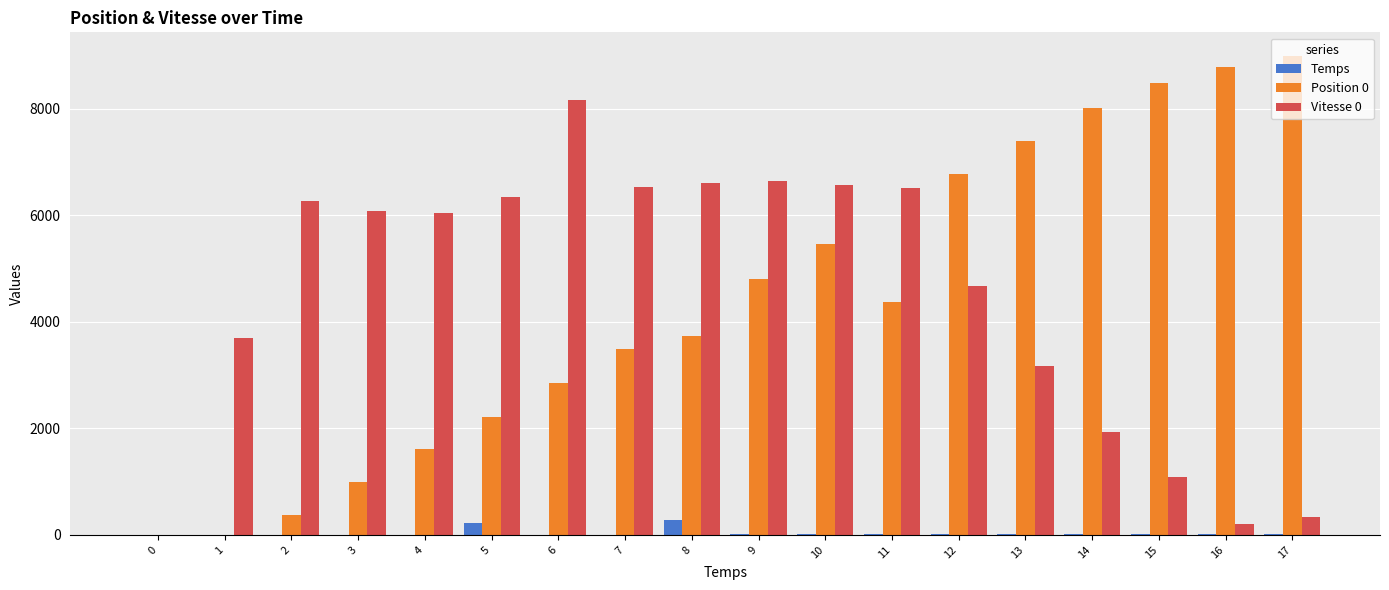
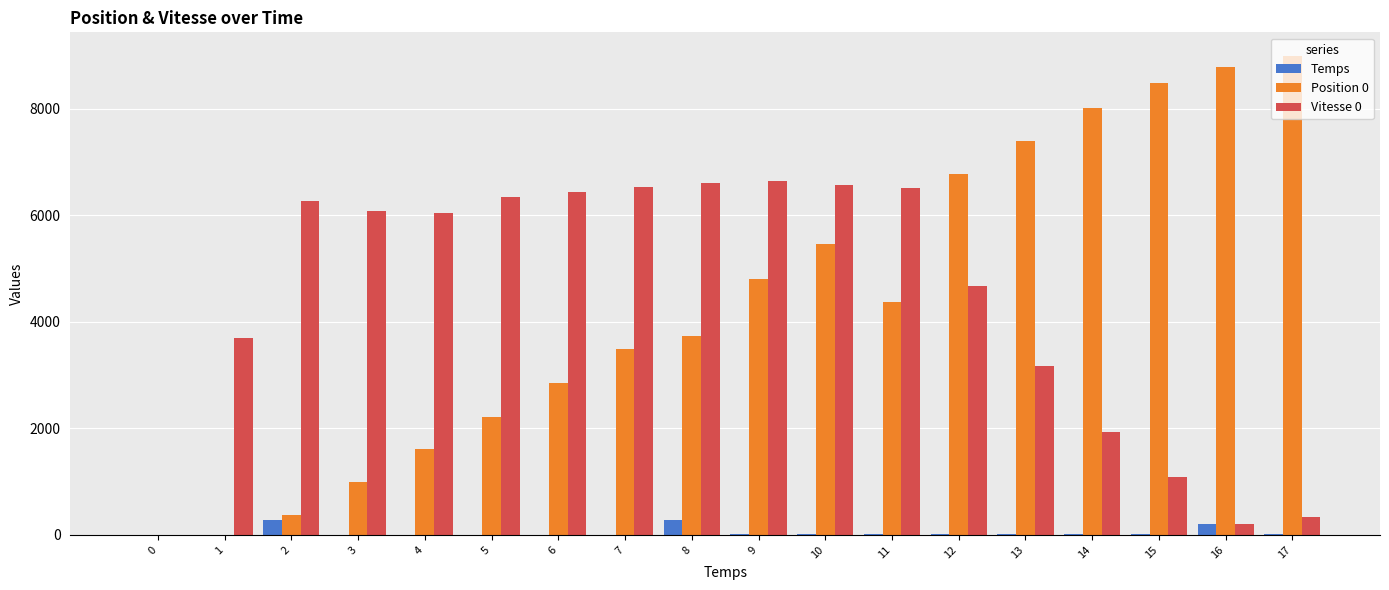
  {
    "Temps": {
      "0": 0,
-     "2": 0,
-     "5": 200,
+     "2": 300,
+     "5": 0,
      "8": 300,
-     "16": 0
+     "16": 200
    },
    "Position 0": {
      "0": 0,
      "1": 0,
      "2": 400,
      "3": 1000,
      "4": 1600,
      "5": 2200,
      "6": 2800,
      "7": 3500,
      "8": 3700,
      "9": 4800,
      "10": 5500,
      "11": 4400,
      "12": 6800,
      "13": 7400,
      "14": 8000,
      "15": 8500,
      "16": 8800
    },
    "Vitesse 0": {
      "0": 0,
      "1": 3700,
      "2": 6300,
      "3": 6100,
      "4": 6100,
      "5": 6400,
-     "6": 8200,
+     "6": 6400,
      "7": 6500,
      "8": 6600,
      "9": 6700,
      "10": 6600,
      "11": 6500,
      "12": 4700,
      "13": 3200,
      "14": 1900,
      "15": 1100,
      "16": 200,
      "17": 300
    }
  }
